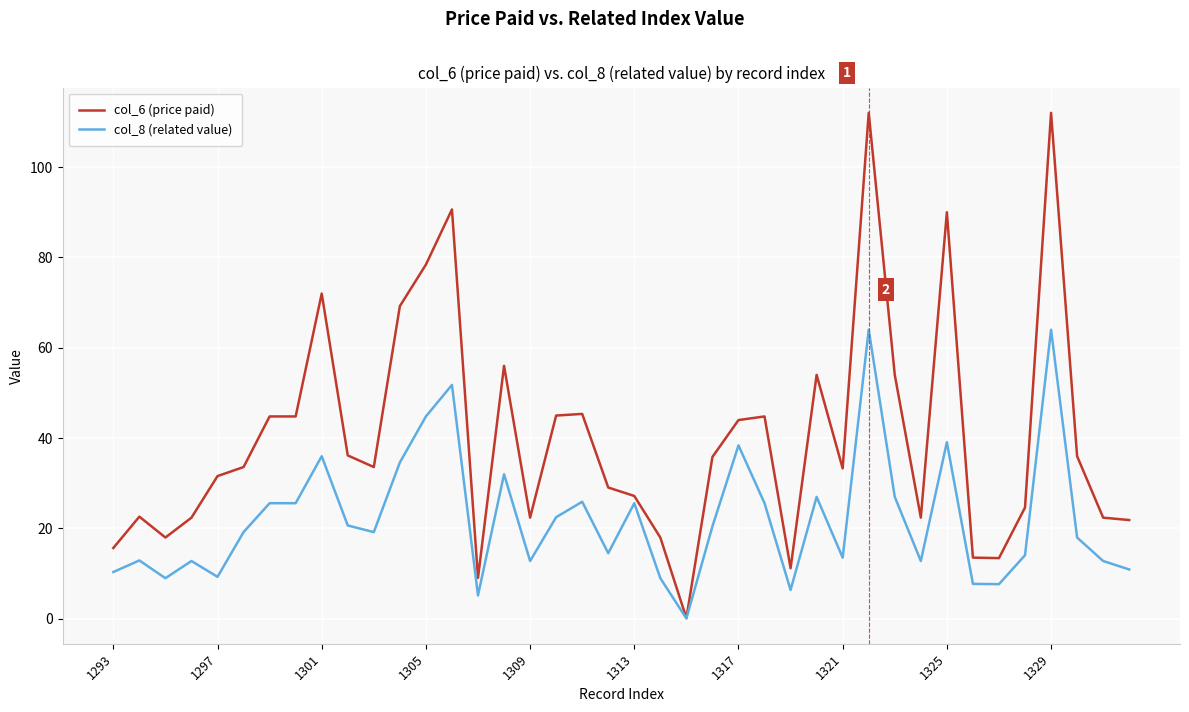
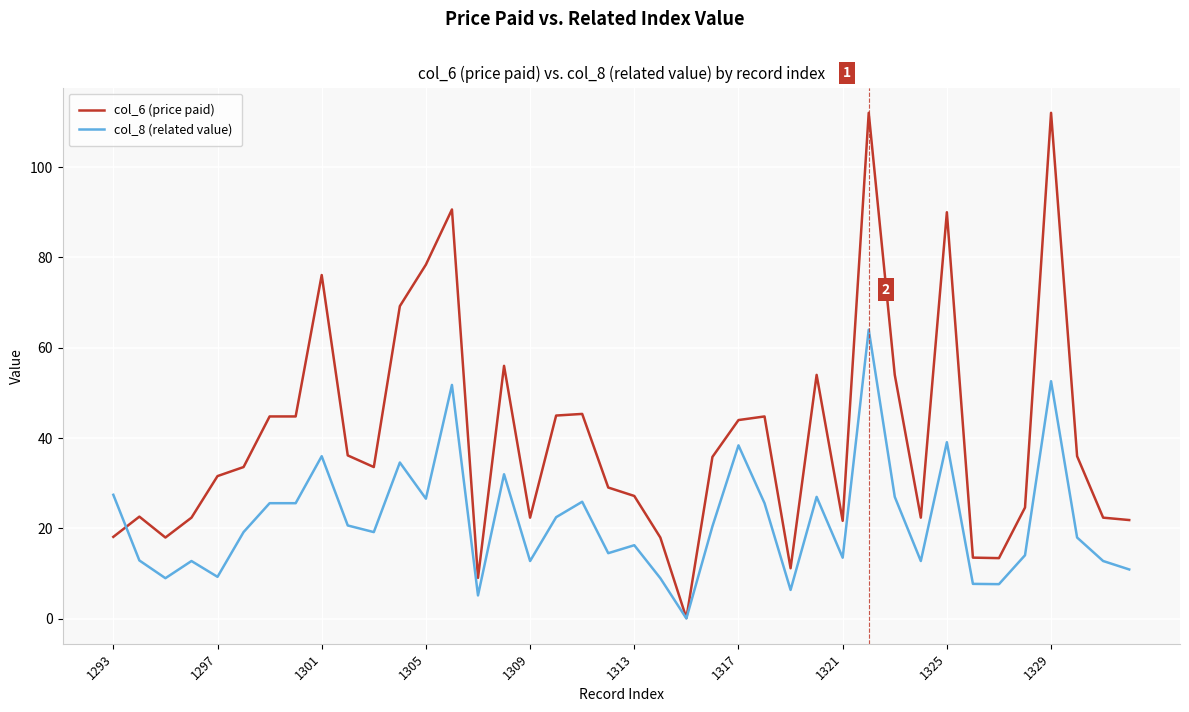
  {
    "col_6 (price paid)": {
-     "1293": 16,
+     "1293": 18,
      "1297": 32,
-     "1301": 72,
+     "1301": 76,
      "1305": 78,
      "1309": 22,
      "1313": 27,
      "1317": 44,
-     "1321": 33,
+     "1321": 22,
      "1325": 90,
      "1329": 112
    },
    "col_8 (related value)": {
-     "1293": 10,
+     "1293": 27,
      "1297": 9,
      "1301": 36,
-     "1305": 45,
+     "1305": 27,
      "1309": 13,
-     "1313": 26,
+     "1313": 16,
      "1317": 38,
      "1321": 14,
      "1325": 39,
-     "1329": 64
+     "1329": 53
    }
  }
